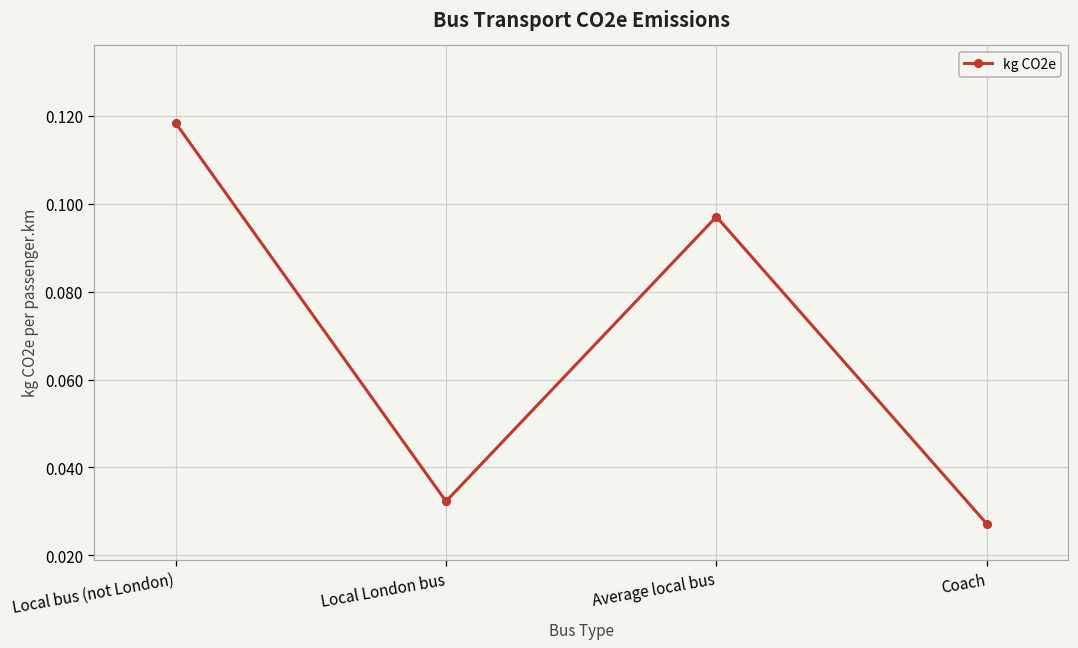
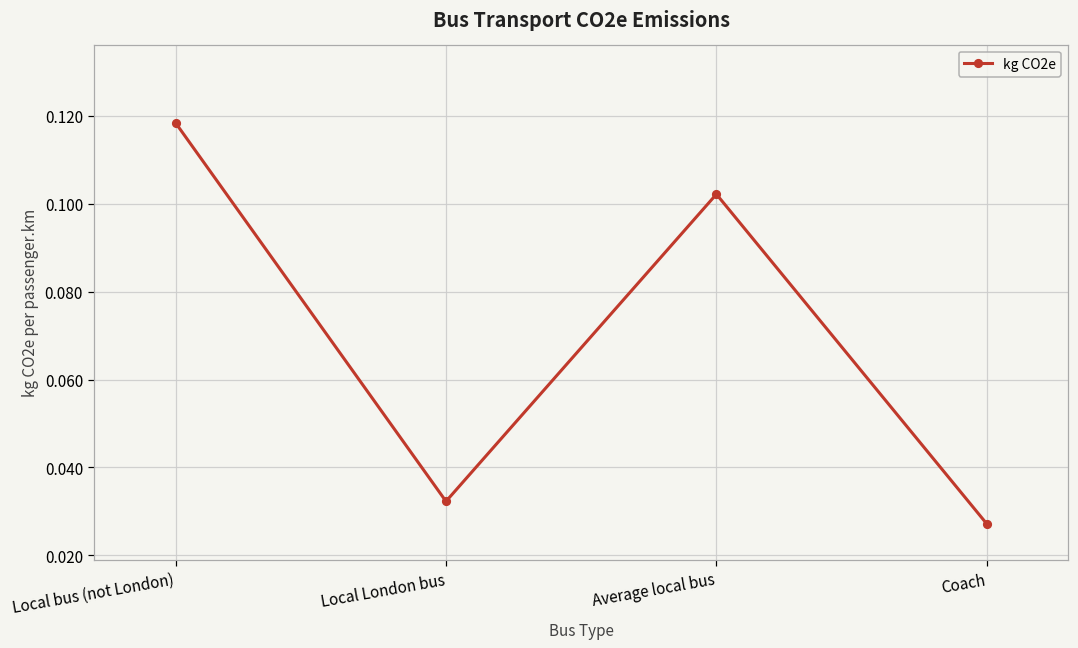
  {
    "Local bus (not London)": 0.118,
    "Local London bus": 0.032,
-   "Average local bus": 0.097,
+   "Average local bus": 0.102,
    "Coach": 0.027
  }
